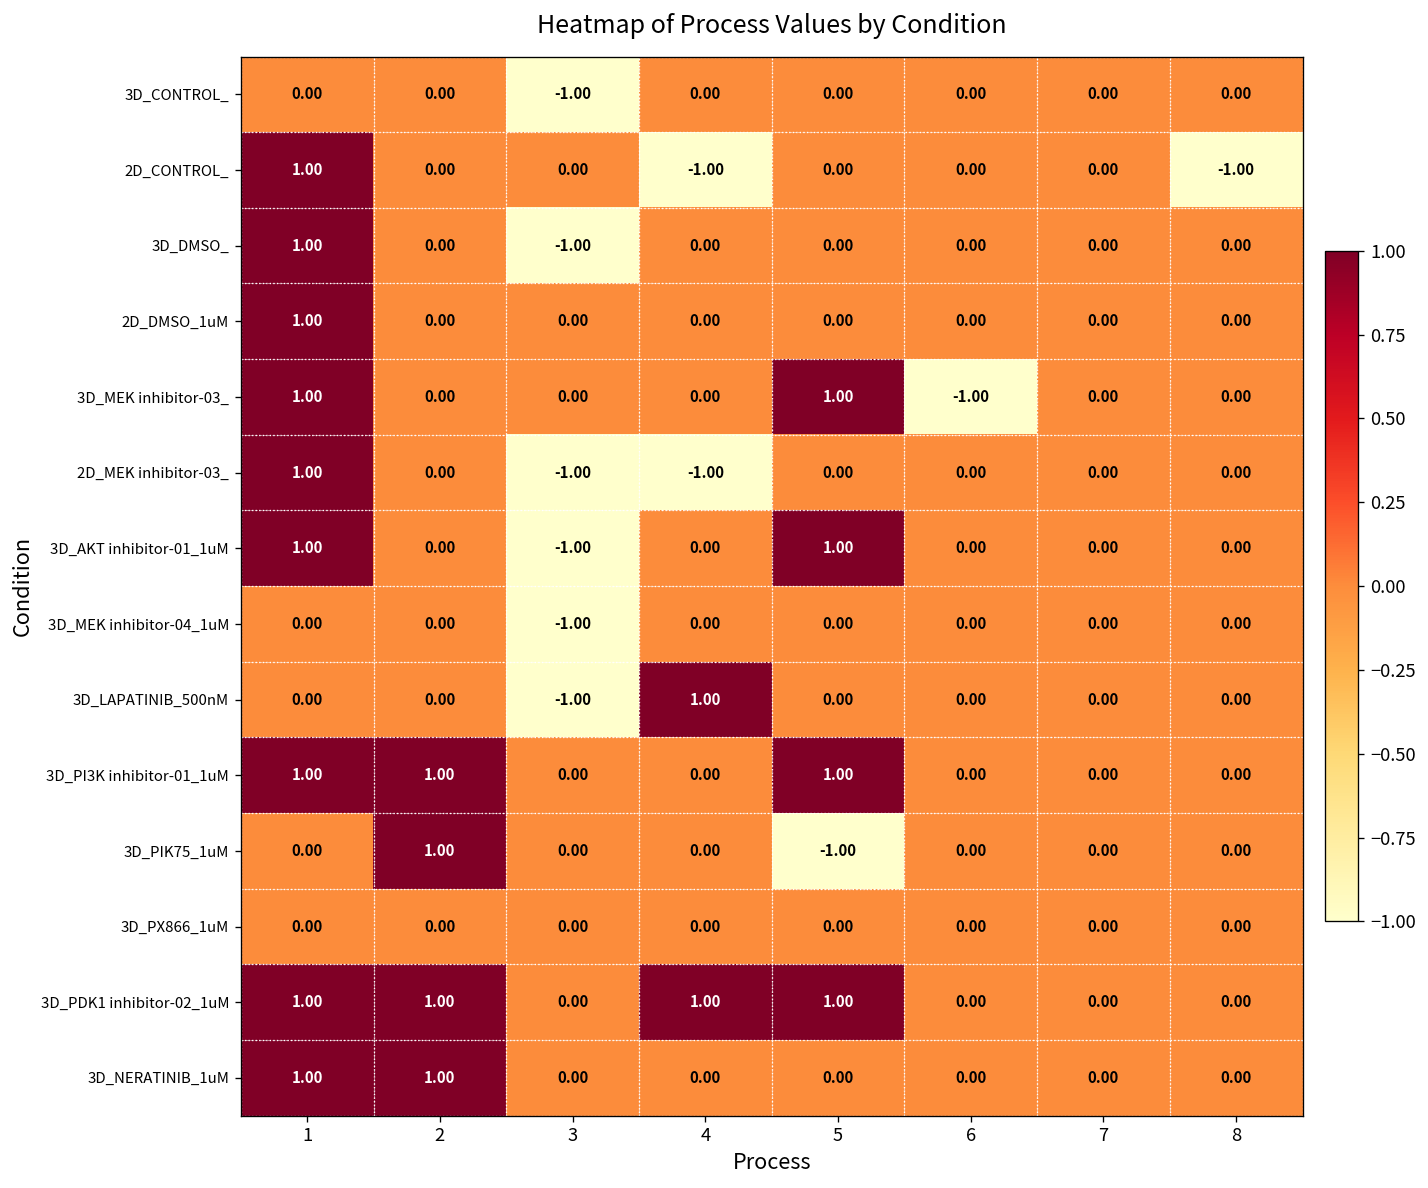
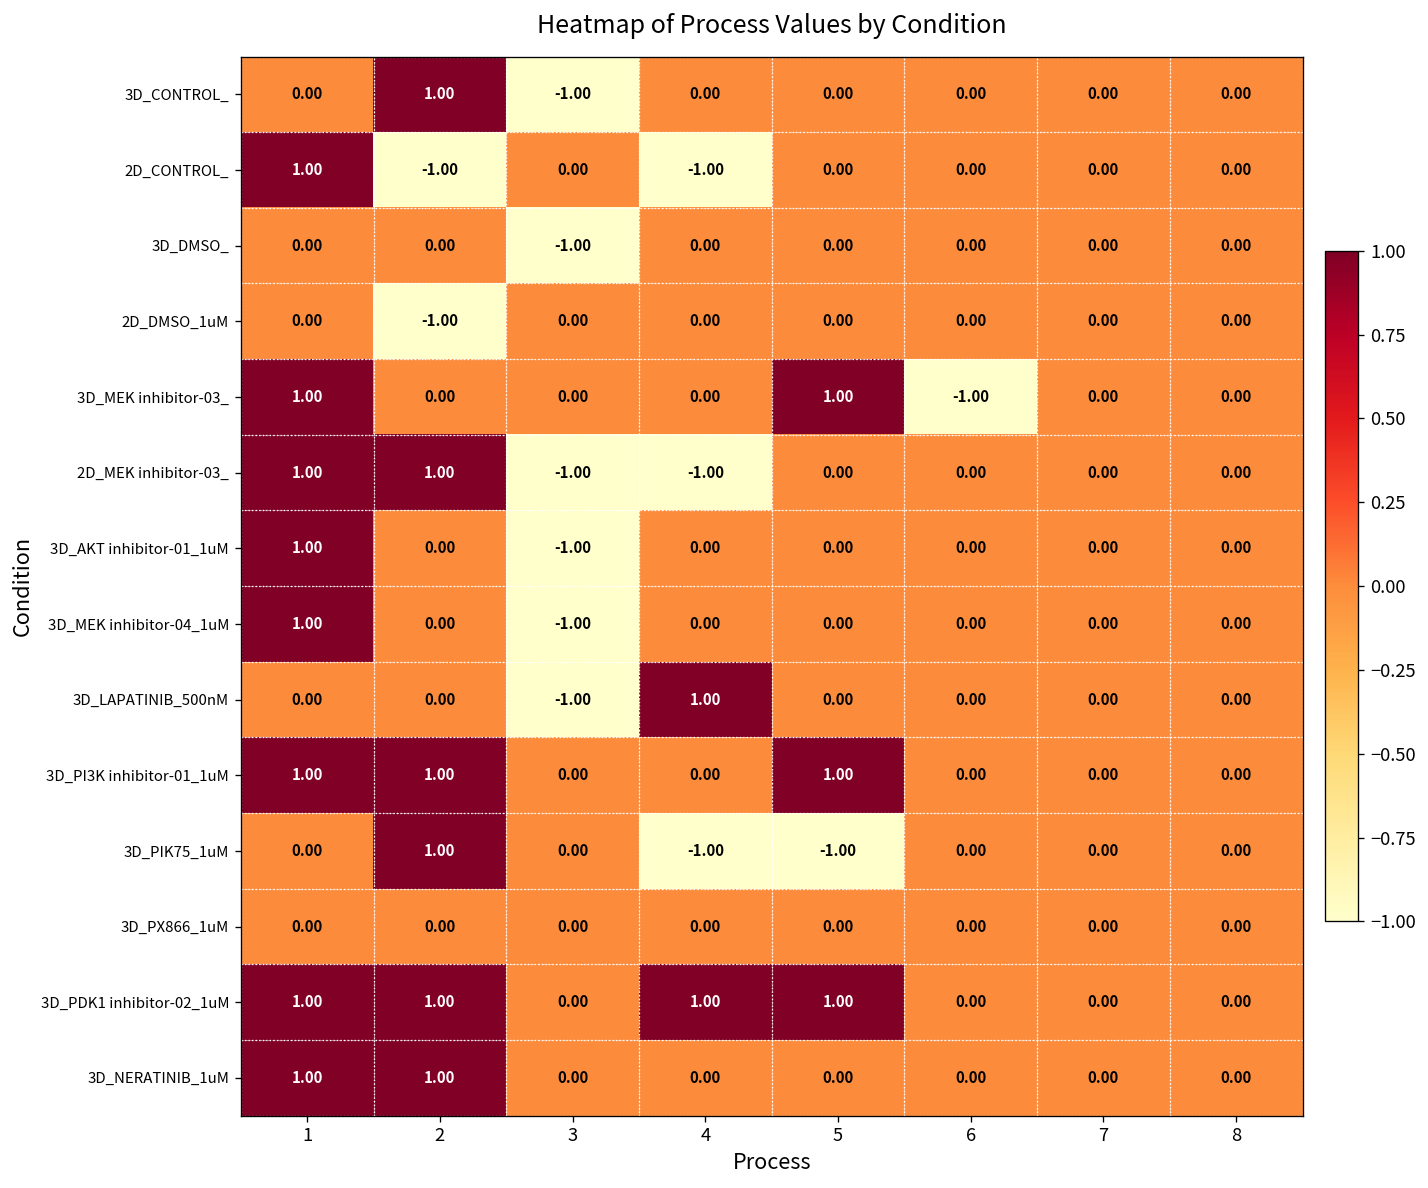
  {
    "3D_CONTROL_": {
      "1": 0.00,
-     "2": 0.00,
+     "2": 1.00,
      "3": -1.00,
      "4": 0.00,
      "5": 0.00,
      "6": 0.00,
      "7": 0.00,
      "8": 0.00
    },
    "2D_CONTROL_": {
      "1": 1.00,
-     "2": 0.00,
+     "2": -1.00,
      "3": 0.00,
      "4": -1.00,
      "5": 0.00,
      "6": 0.00,
      "7": 0.00,
-     "8": -1.00
+     "8": 0.00
    },
    "3D_DMSO_": {
-     "1": 1.00,
+     "1": 0.00,
      "2": 0.00,
      "3": -1.00,
      "4": 0.00,
      "5": 0.00,
      "6": 0.00,
      "7": 0.00,
      "8": 0.00
    },
    "2D_DMSO_1uM": {
-     "1": 1.00,
-     "2": 0.00,
+     "1": 0.00,
+     "2": -1.00,
      "3": 0.00,
      "4": 0.00,
      "5": 0.00,
      "6": 0.00,
      "7": 0.00,
      "8": 0.00
    },
    "3D_MEK inhibitor-03_": {
      "1": 1.00,
      "2": 0.00,
      "3": 0.00,
      "4": 0.00,
      "5": 1.00,
      "6": -1.00,
      "7": 0.00,
      "8": 0.00
    },
    "2D_MEK inhibitor-03_": {
      "1": 1.00,
-     "2": 0.00,
+     "2": 1.00,
      "3": -1.00,
      "4": -1.00,
      "5": 0.00,
      "6": 0.00,
      "7": 0.00,
      "8": 0.00
    },
    "3D_AKT inhibitor-01_1uM": {
      "1": 1.00,
      "2": 0.00,
      "3": -1.00,
      "4": 0.00,
-     "5": 1.00,
+     "5": 0.00,
      "6": 0.00,
      "7": 0.00,
      "8": 0.00
    },
    "3D_MEK inhibitor-04_1uM": {
-     "1": 0.00,
+     "1": 1.00,
      "2": 0.00,
      "3": -1.00,
      "4": 0.00,
      "5": 0.00,
      "6": 0.00,
      "7": 0.00,
      "8": 0.00
    },
    "3D_LAPATINIB_500nM": {
      "1": 0.00,
      "2": 0.00,
      "3": -1.00,
      "4": 1.00,
      "5": 0.00,
      "6": 0.00,
      "7": 0.00,
      "8": 0.00
    },
    "3D_PI3K inhibitor-01_1uM": {
      "1": 1.00,
      "2": 1.00,
      "3": 0.00,
      "4": 0.00,
      "5": 1.00,
      "6": 0.00,
      "7": 0.00,
      "8": 0.00
    },
    "3D_PIK75_1uM": {
      "1": 0.00,
      "2": 1.00,
      "3": 0.00,
-     "4": 0.00,
+     "4": -1.00,
      "5": -1.00,
      "6": 0.00,
      "7": 0.00,
      "8": 0.00
    },
    "3D_PX866_1uM": {
      "1": 0.00,
      "2": 0.00,
      "3": 0.00,
      "4": 0.00,
      "5": 0.00,
      "6": 0.00,
      "7": 0.00,
      "8": 0.00
    },
    "3D_PDK1 inhibitor-02_1uM": {
      "1": 1.00,
      "2": 1.00,
      "3": 0.00,
      "4": 1.00,
      "5": 1.00,
      "6": 0.00,
      "7": 0.00,
      "8": 0.00
    },
    "3D_NERATINIB_1uM": {
      "1": 1.00,
      "2": 1.00,
      "3": 0.00,
      "4": 0.00,
      "5": 0.00,
      "6": 0.00,
      "7": 0.00,
      "8": 0.00
    }
  }
